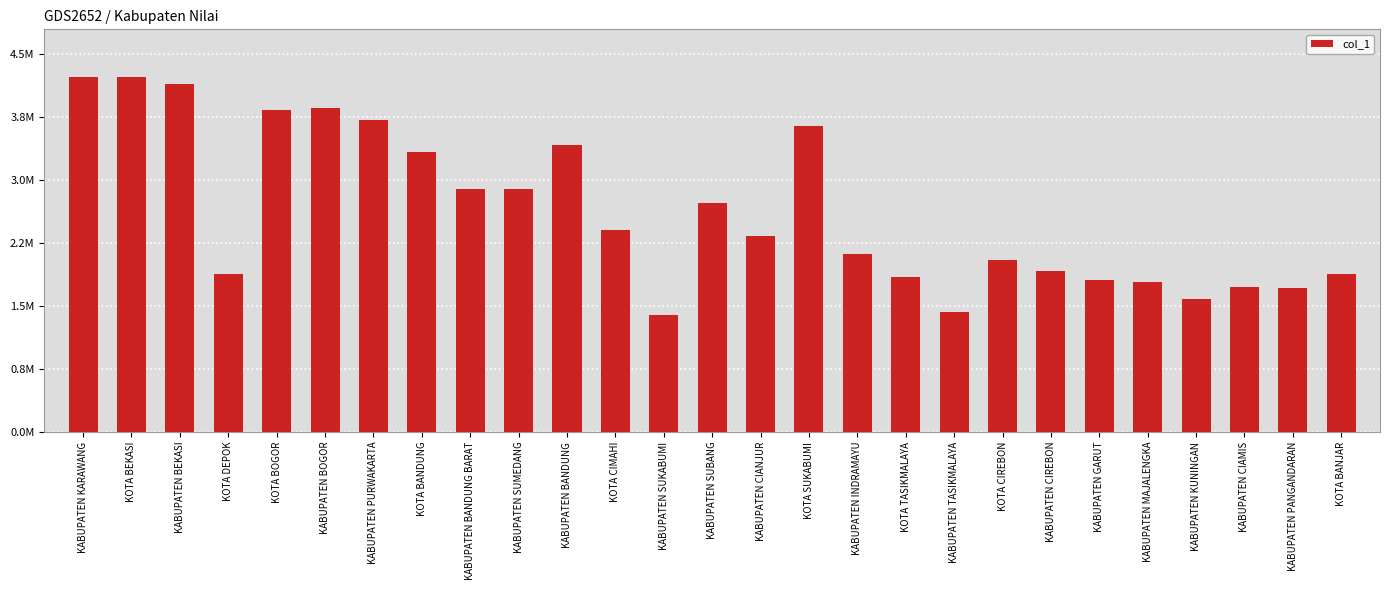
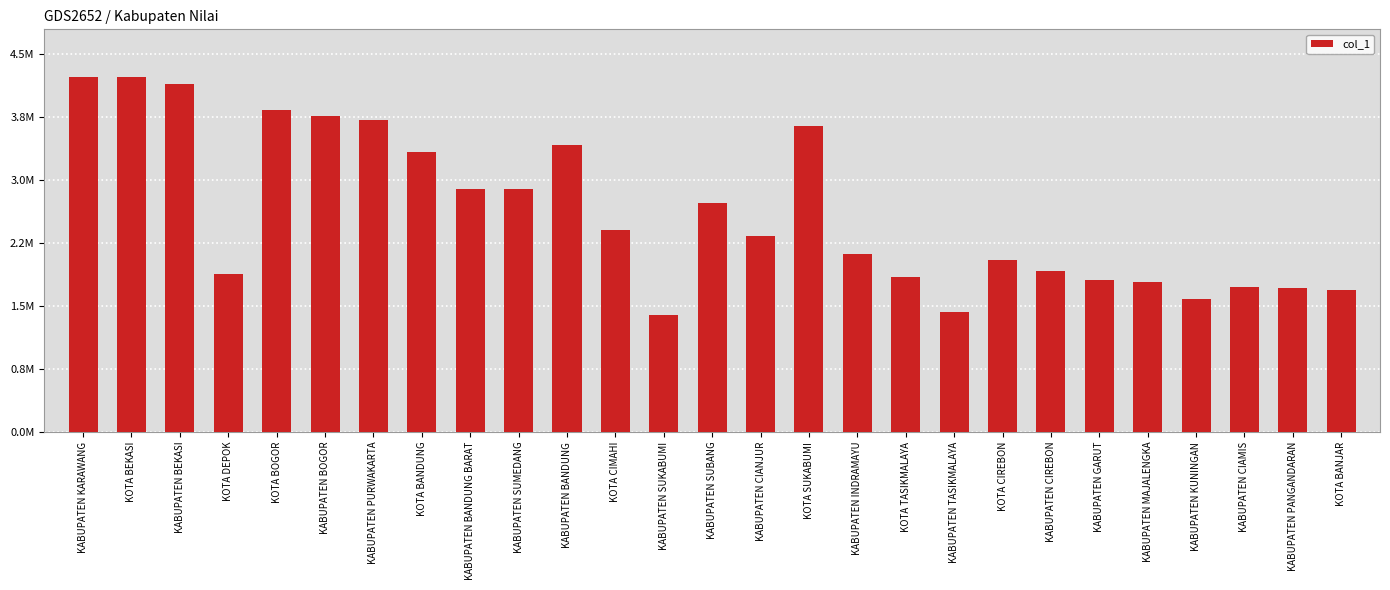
  {
    "KABUPATEN KARAWANG": 4200000,
    "KOTA BEKASI": 4200000,
    "KABUPATEN BEKASI": 4100000,
    "KOTA DEPOK": 1900000,
    "KOTA BOGOR": 3800000,
-   "KABUPATEN BOGOR": 3900000,
+   "KABUPATEN BOGOR": 3800000,
    "KABUPATEN PURWAKARTA": 3700000,
    "KOTA BANDUNG": 3300000,
    "KABUPATEN BANDUNG BARAT": 2900000,
    "KABUPATEN SUMEDANG": 2900000,
    "KABUPATEN BANDUNG": 3400000,
    "KOTA CIMAHI": 2400000,
    "KABUPATEN SUKABUMI": 1400000,
    "KABUPATEN SUBANG": 2700000,
    "KABUPATEN CIANJUR": 2300000,
    "KOTA SUKABUMI": 3600000,
    "KABUPATEN INDRAMAYU": 2100000,
    "KOTA TASIKMALAYA": 1800000,
    "KABUPATEN TASIKMALAYA": 1400000,
    "KOTA CIREBON": 2000000,
    "KABUPATEN CIREBON": 1900000,
    "KABUPATEN GARUT": 1800000,
    "KABUPATEN MAJALENGKA": 1800000,
    "KABUPATEN KUNINGAN": 1600000,
    "KABUPATEN CIAMIS": 1700000,
    "KABUPATEN PANGANDARAN": 1700000,
-   "KOTA BANJAR": 1900000
+   "KOTA BANJAR": 1700000
  }
